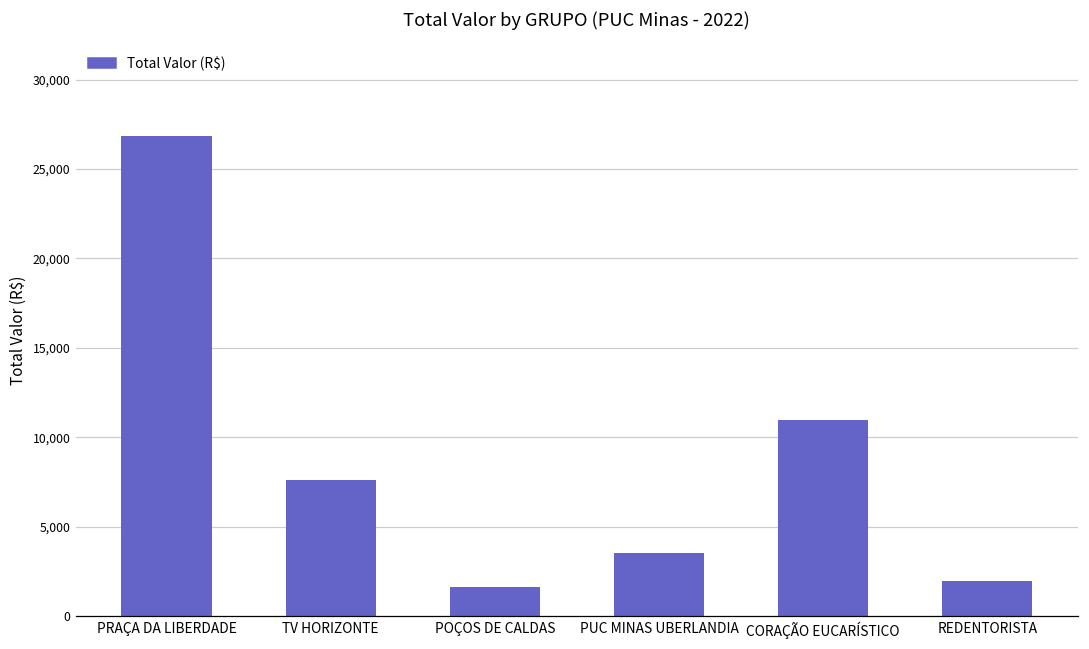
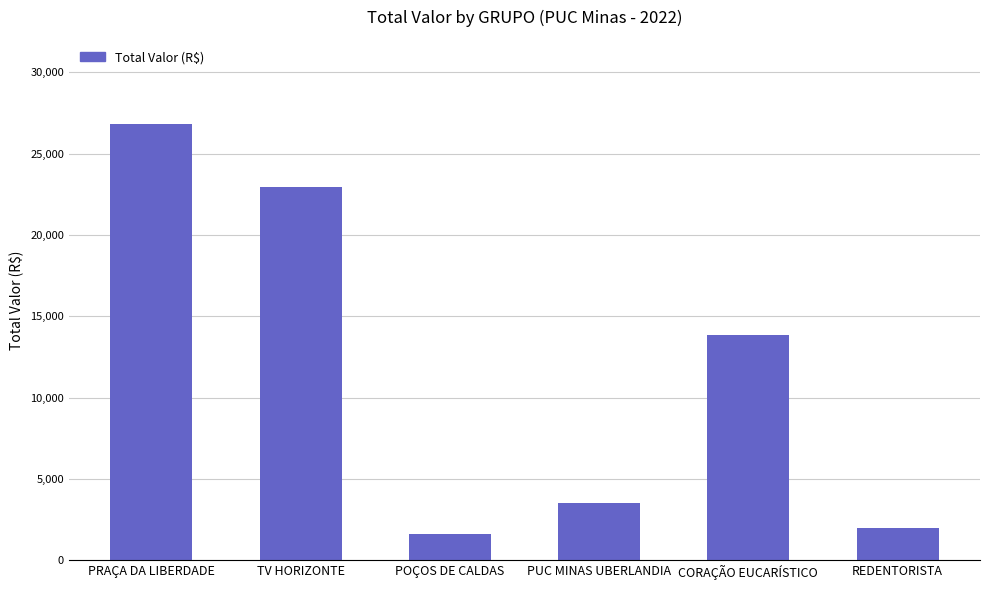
  {
    "PRAÇA DA LIBERDADE": "26,800",
-   "TV HORIZONTE": "7,600",
+   "TV HORIZONTE": "22,900",
    "POÇOS DE CALDAS": "1,600",
    "PUC MINAS UBERLANDIA": "3,500",
-   "CORAÇÃO EUCARÍSTICO": "11,000",
+   "CORAÇÃO EUCARÍSTICO": "13,800",
    "REDENTORISTA": "2,000"
  }
